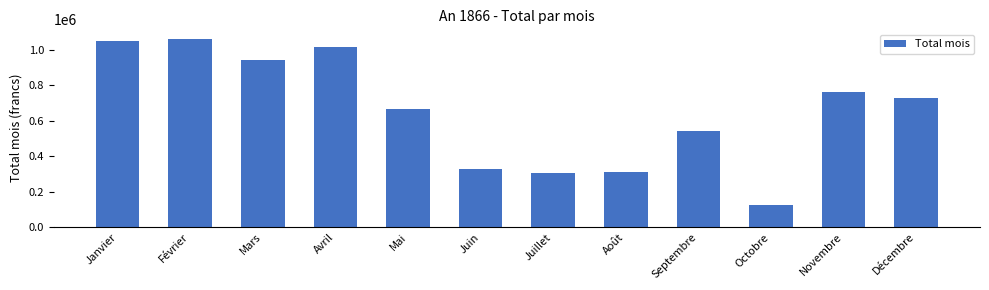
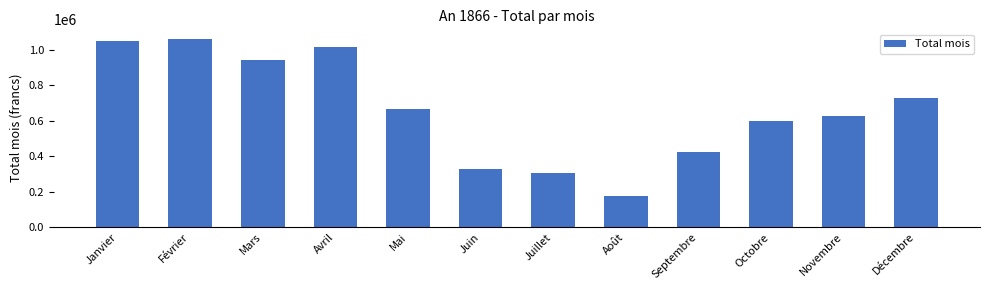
  {
    "Janvier": 1050000,
    "Février": 1060000,
    "Mars": 940000,
    "Avril": 1010000,
    "Mai": 670000,
    "Juin": 330000,
    "Juillet": 300000,
-   "Août": 310000,
-   "Septembre": 540000,
-   "Octobre": 130000,
-   "Novembre": 760000,
+   "Août": 170000,
+   "Septembre": 420000,
+   "Octobre": 600000,
+   "Novembre": 630000,
    "Décembre": 730000
  }
